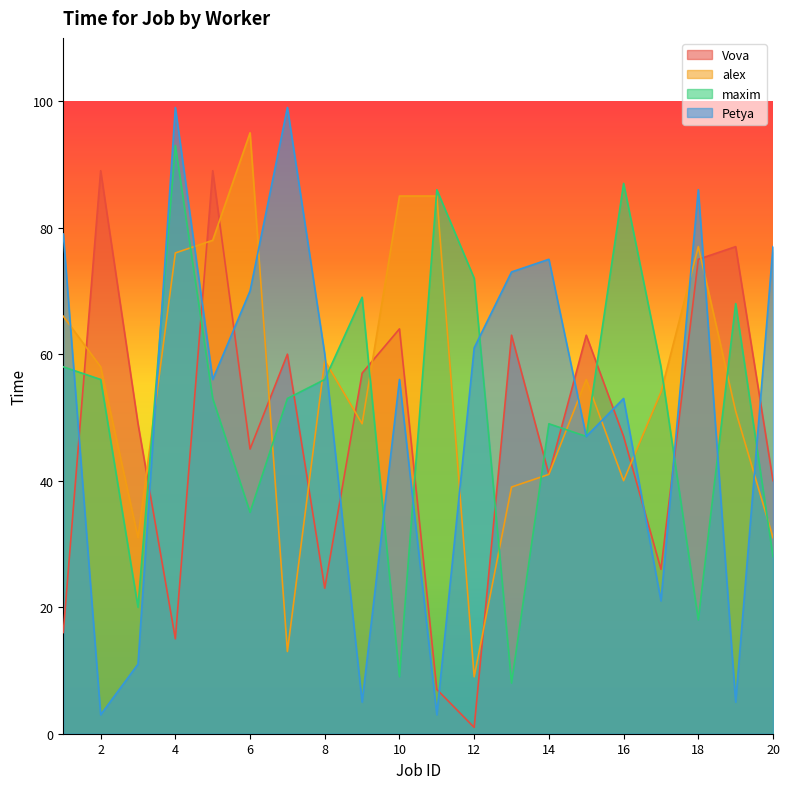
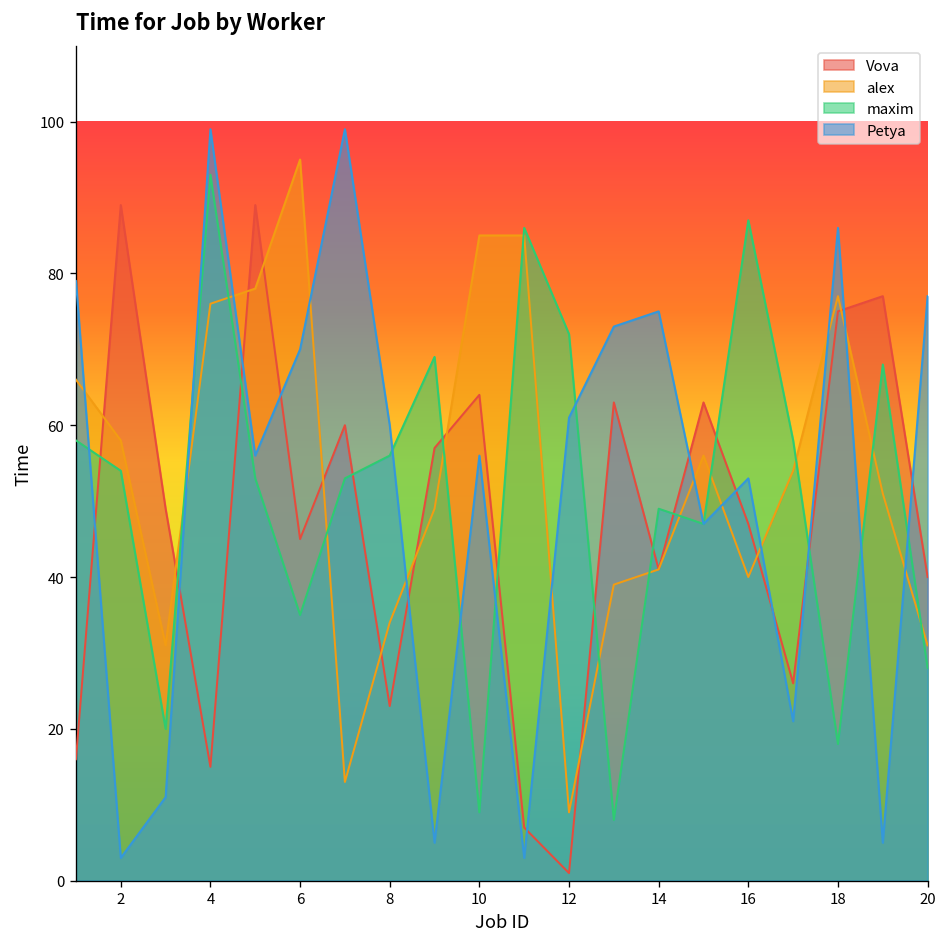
  {
    "Vova": {
      "2": 89,
      "4": 15,
      "6": 45,
      "8": 23,
      "10": 64,
      "12": 1,
      "16": 47,
      "18": 75,
      "20": 40
    },
    "alex": {
      "2": 58,
      "4": 76,
      "6": 95,
-     "8": 59,
+     "8": 34,
      "10": 85,
      "12": 9,
      "16": 40,
      "18": 77,
      "20": 31
    },
    "maxim": {
-     "2": 56,
+     "2": 54,
      "4": 93,
      "6": 35,
      "8": 56,
      "10": 9,
      "12": 72,
      "14": 49,
      "16": 87,
      "18": 18,
      "20": 28
    },
    "Petya": {
      "2": 3,
      "4": 99,
      "6": 70,
      "8": 60,
      "10": 56,
      "12": 61,
      "14": 75,
      "16": 53,
      "18": 86,
      "20": 77
    }
  }
